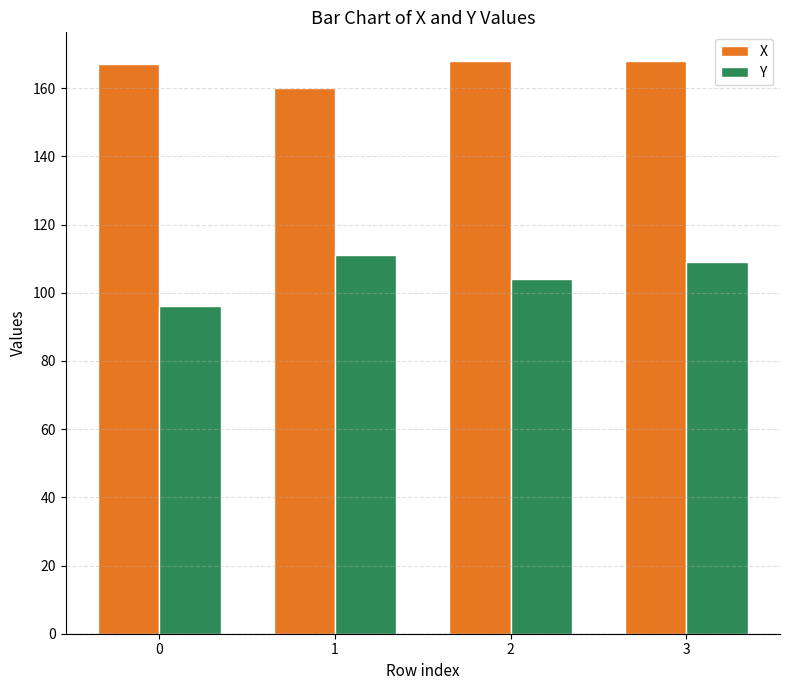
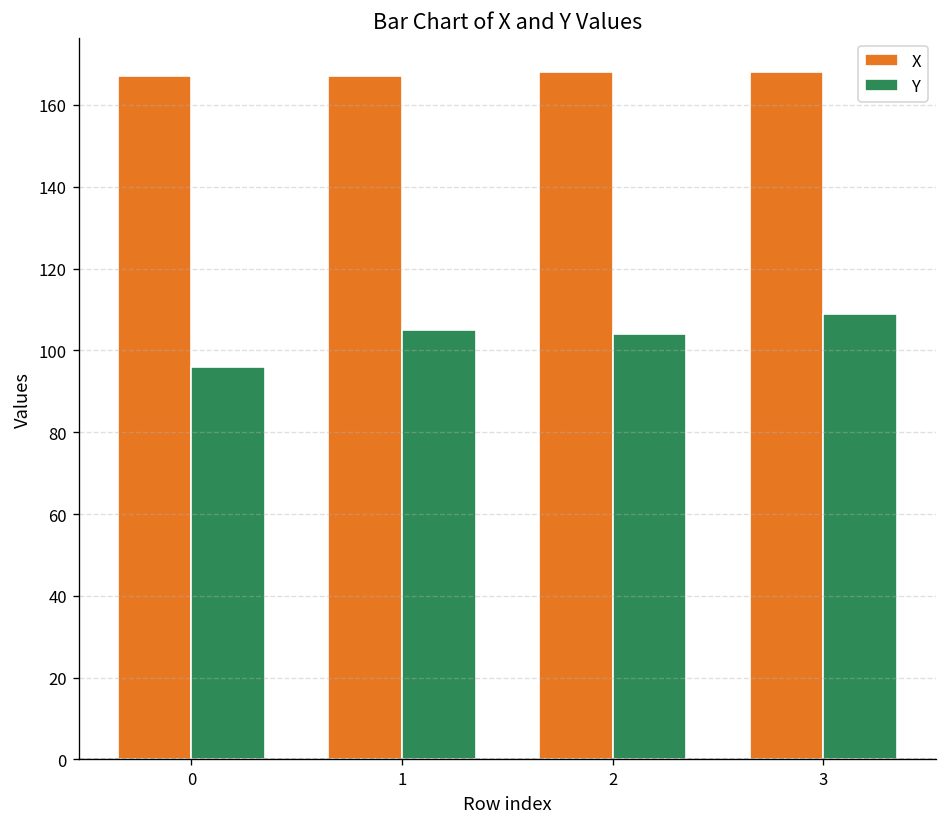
  {
    "X": {
      "0": 167,
-     "1": 160,
+     "1": 167,
      "2": 168,
      "3": 168
    },
    "Y": {
      "0": 96,
-     "1": 111,
+     "1": 105,
      "2": 104,
      "3": 109
    }
  }
